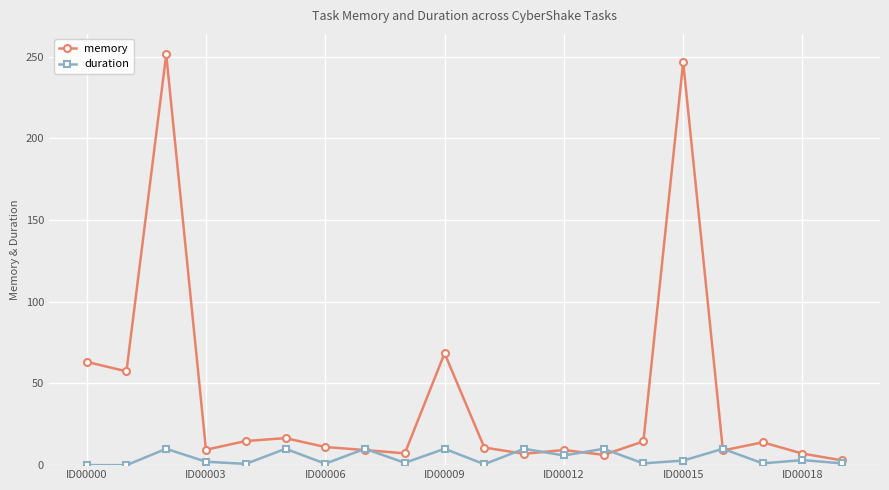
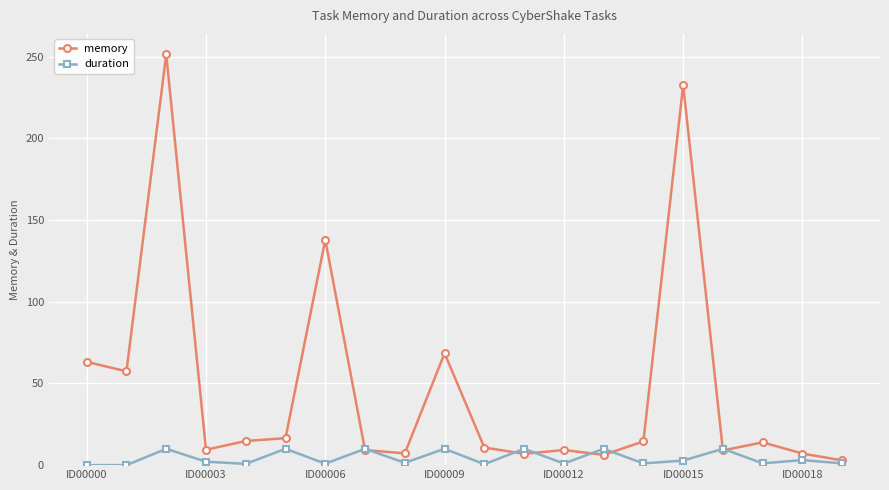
  {
    "memory": {
      "ID00000": 63,
      "ID00003": 9,
-     "ID00006": 11,
+     "ID00006": 138,
      "ID00009": 68,
      "ID00012": 9,
-     "ID00015": 247,
+     "ID00015": 233,
      "ID00018": 7
    },
    "duration": {
      "ID00000": 0,
      "ID00003": 2,
      "ID00006": 1,
      "ID00009": 10,
-     "ID00012": 6,
+     "ID00012": 1,
      "ID00015": 3,
      "ID00018": 3
    }
  }
